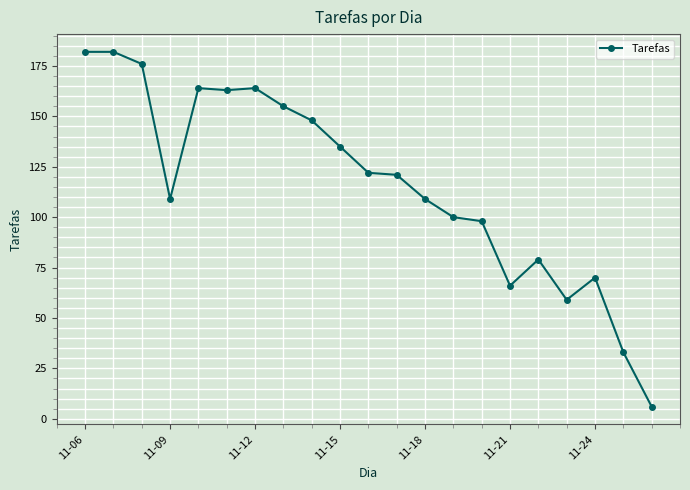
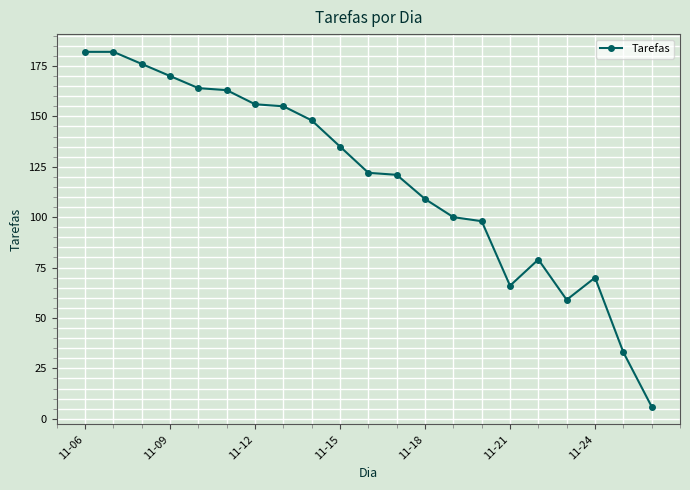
  {
    "11-06": 182,
-   "11-09": 109,
-   "11-12": 164,
+   "11-09": 170,
+   "11-12": 156,
    "11-15": 135,
    "11-18": 109,
    "11-21": 66,
    "11-24": 70
  }
